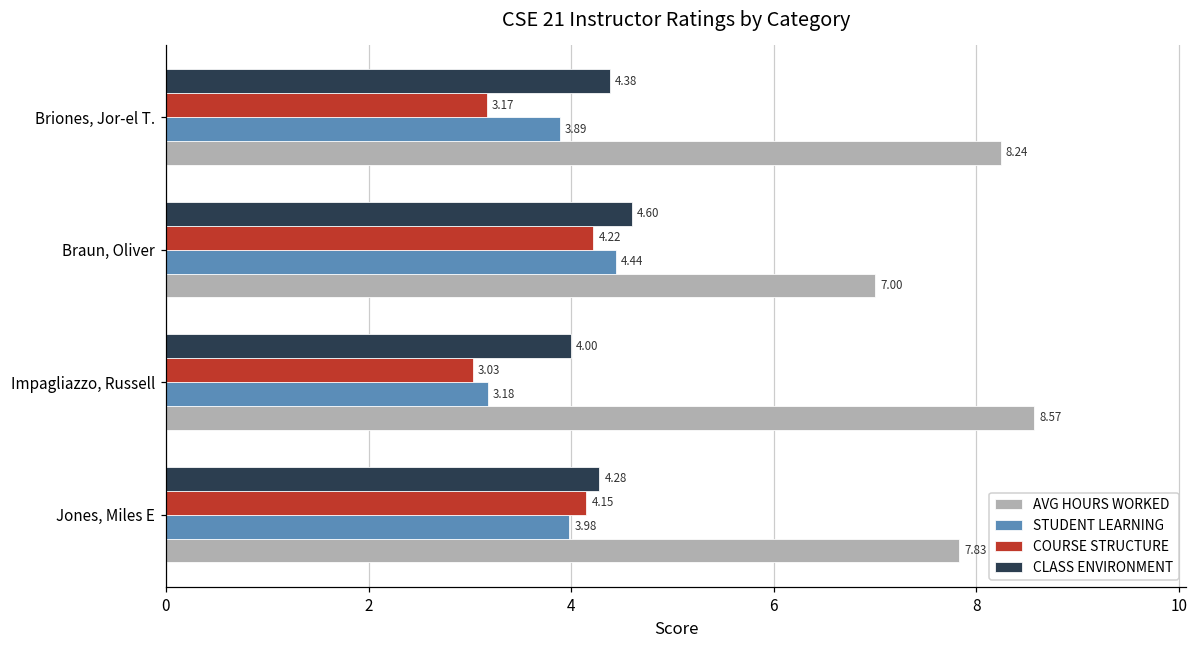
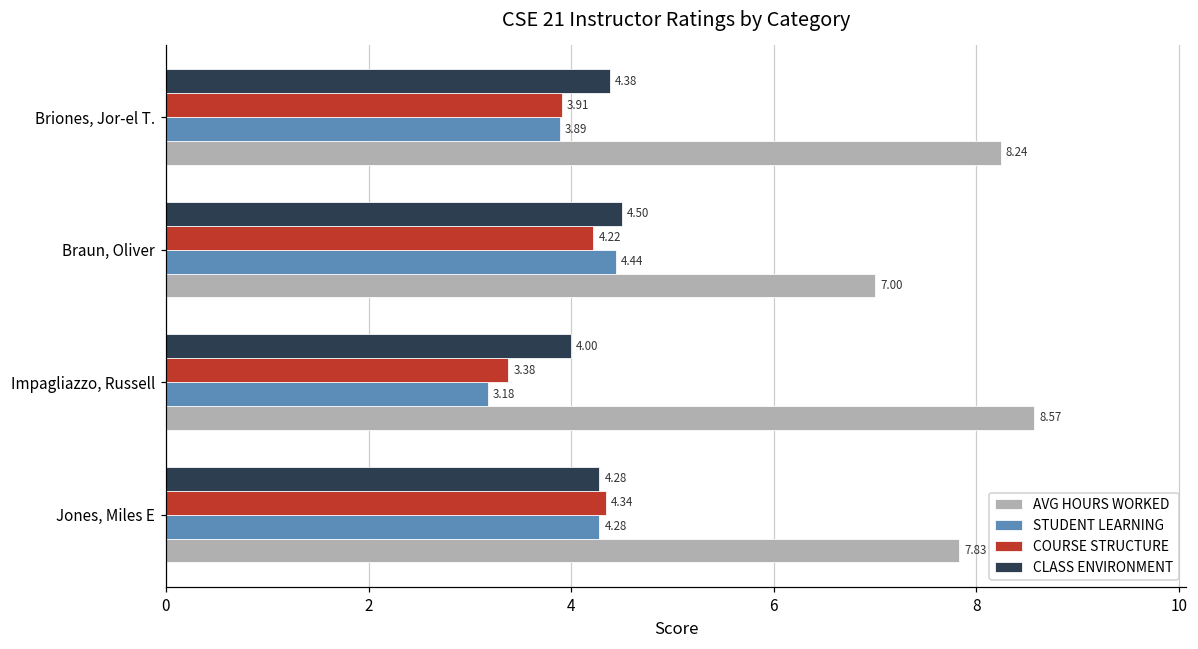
  {
    "AVG HOURS WORKED": {
      "Briones, Jor-el T.": 8.24,
      "Braun, Oliver": 7.00,
      "Impagliazzo, Russell": 8.57,
      "Jones, Miles E": 7.83
    },
    "STUDENT LEARNING": {
      "Briones, Jor-el T.": 3.89,
      "Braun, Oliver": 4.44,
      "Impagliazzo, Russell": 3.18,
-     "Jones, Miles E": 3.98
+     "Jones, Miles E": 4.28
    },
    "COURSE STRUCTURE": {
-     "Briones, Jor-el T.": 3.17,
+     "Briones, Jor-el T.": 3.91,
      "Braun, Oliver": 4.22,
-     "Impagliazzo, Russell": 3.03,
-     "Jones, Miles E": 4.15
+     "Impagliazzo, Russell": 3.38,
+     "Jones, Miles E": 4.34
    },
    "CLASS ENVIRONMENT": {
      "Briones, Jor-el T.": 4.38,
-     "Braun, Oliver": 4.60,
+     "Braun, Oliver": 4.50,
      "Impagliazzo, Russell": 4.00,
      "Jones, Miles E": 4.28
    }
  }
